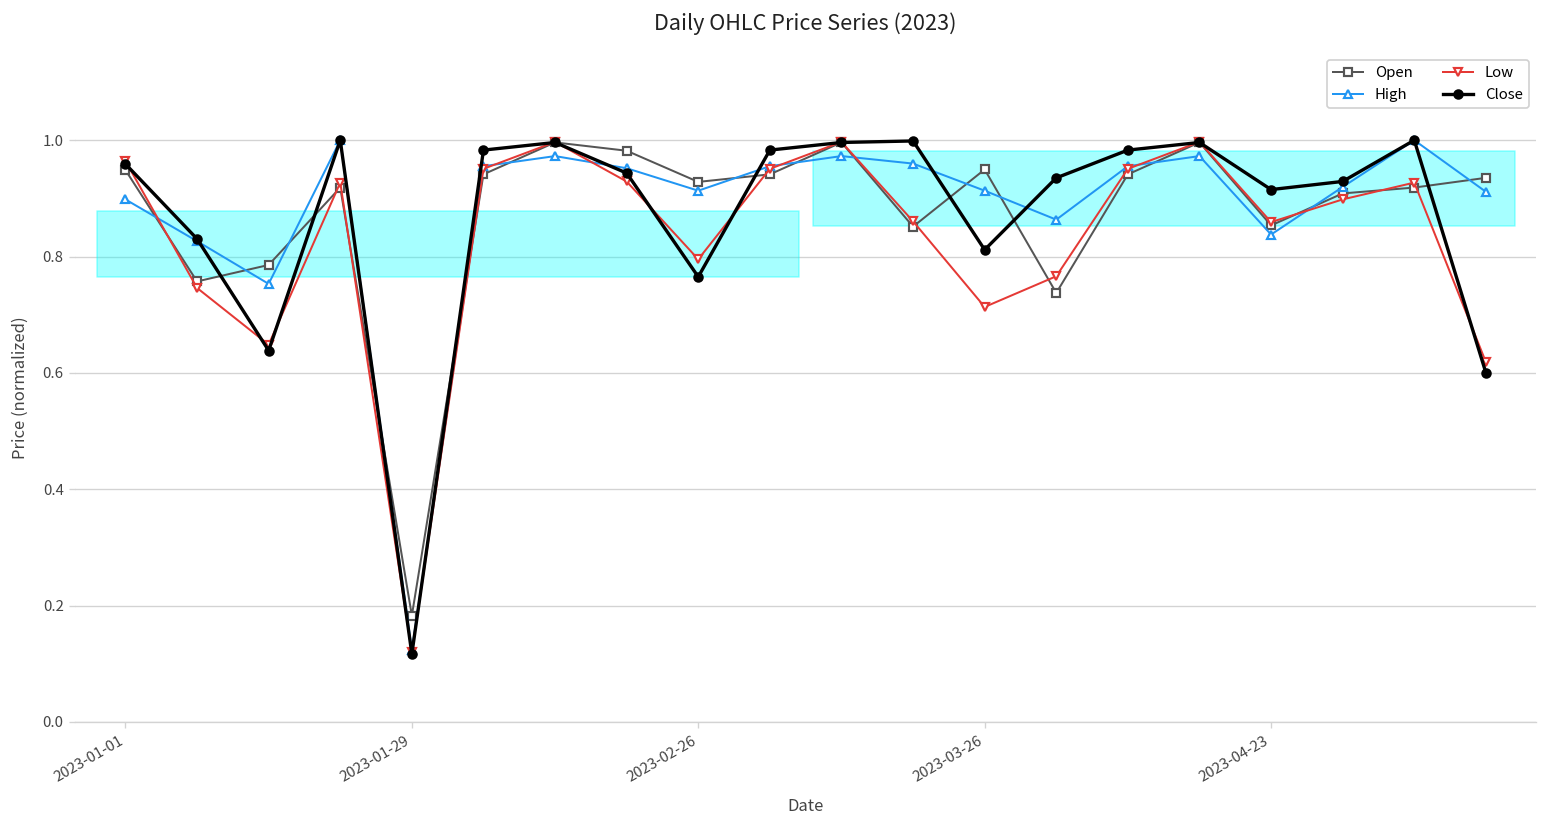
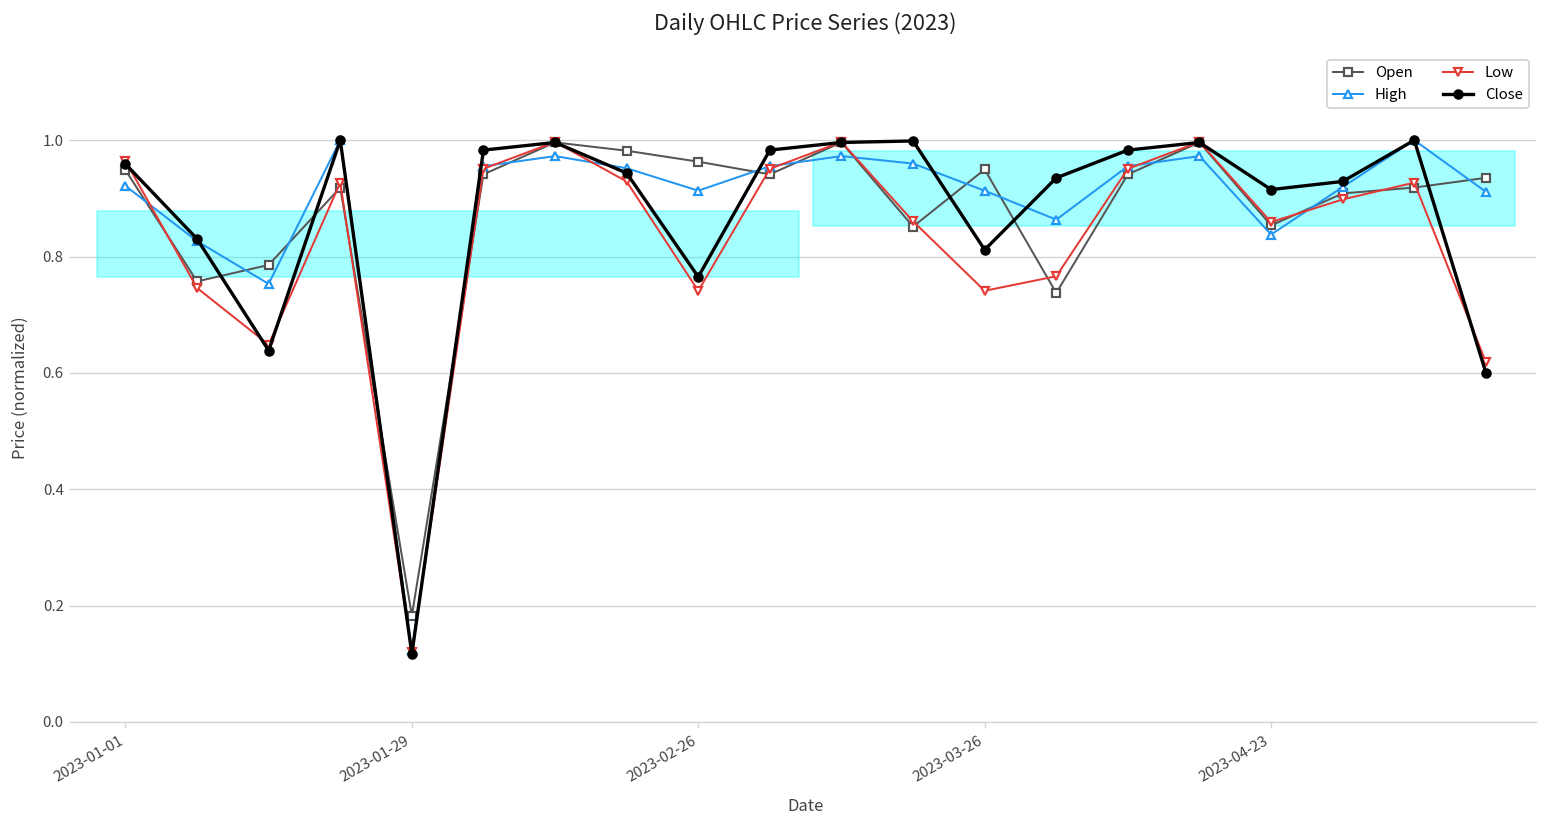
  {
    "Open": {
      "2023-01-01": 0.95,
      "2023-01-29": 0.18,
-     "2023-02-26": 0.93,
+     "2023-02-26": 0.96,
      "2023-03-26": 0.95,
      "2023-04-23": 0.85
    },
    "High": {
-     "2023-01-01": 0.90,
+     "2023-01-01": 0.92,
      "2023-02-26": 0.91,
      "2023-03-26": 0.91,
      "2023-04-23": 0.84
    },
    "Low": {
      "2023-01-01": 0.96,
-     "2023-02-26": 0.80,
-     "2023-03-26": 0.71,
+     "2023-02-26": 0.74,
+     "2023-03-26": 0.74,
      "2023-04-23": 0.86
    },
    "Close": {
      "2023-01-01": 0.96,
      "2023-02-26": 0.77,
      "2023-03-26": 0.81,
      "2023-04-23": 0.92
    }
  }
